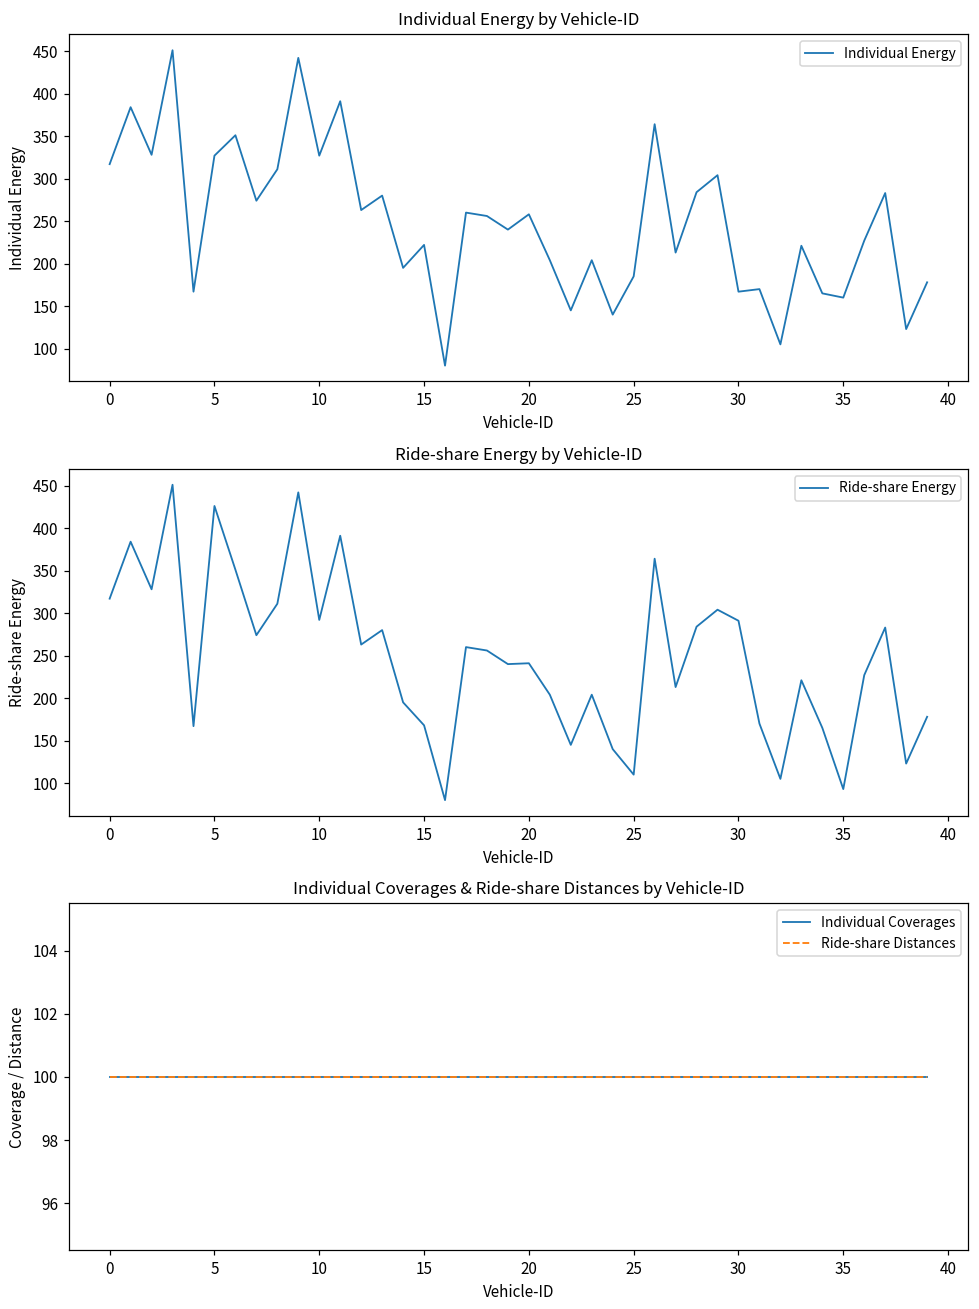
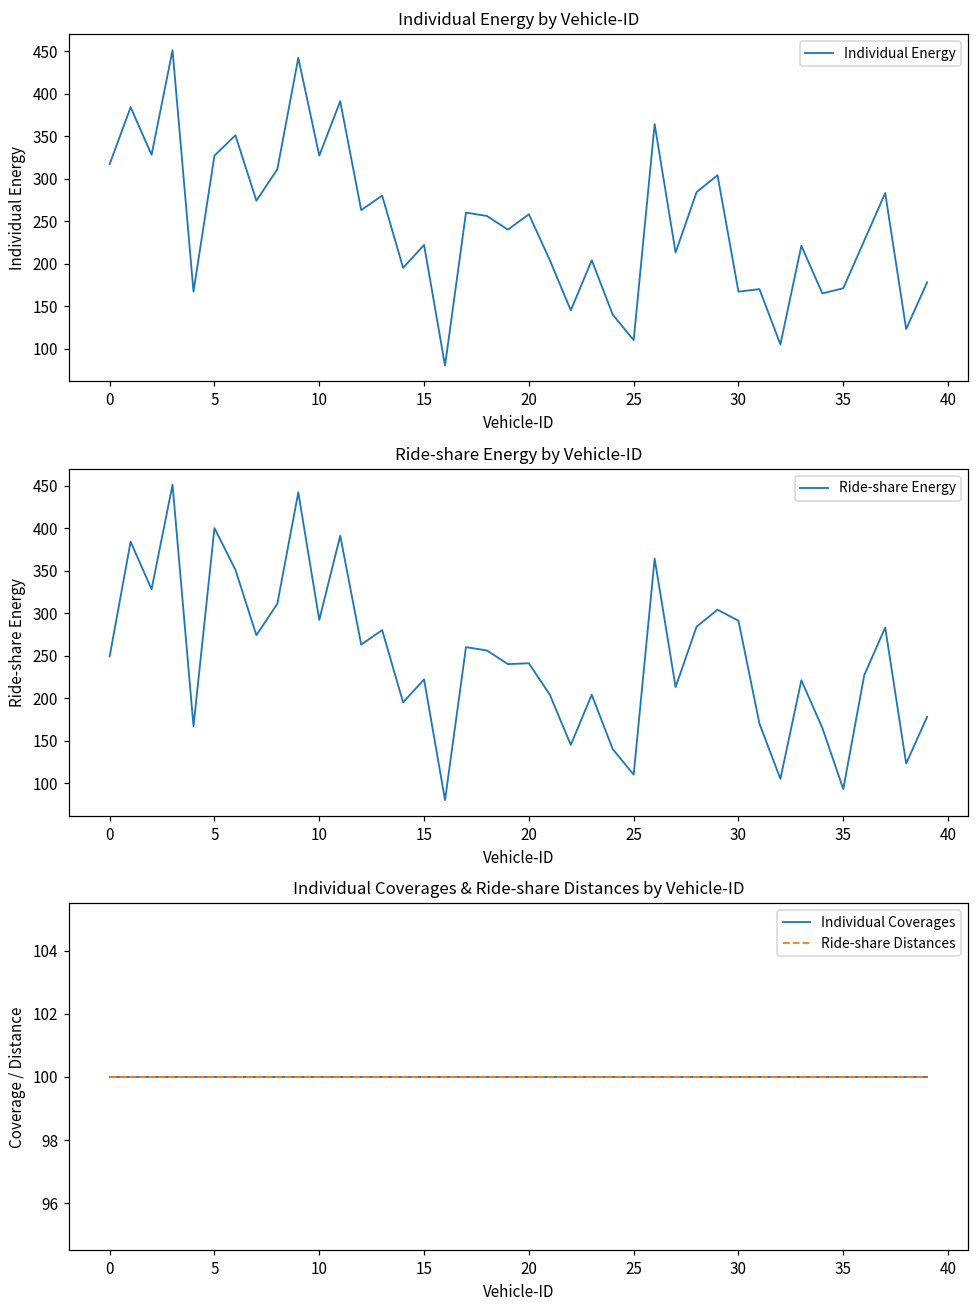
  {
    "Individual Energy by Vehicle-ID": {
      "0": 320,
      "5": 330,
      "10": 330,
      "15": 220,
      "20": 260,
-     "25": 190,
+     "25": 110,
      "30": 170,
-     "35": 160
+     "35": 170
    },
    "Ride-share Energy by Vehicle-ID": {
-     "0": 320,
-     "5": 430,
+     "0": 250,
+     "5": 400,
      "10": 290,
-     "15": 170,
+     "15": 220,
      "20": 240,
      "25": 110,
      "30": 290,
      "35": 90
    },
    "Individual Coverages & Ride-share Distances by Vehicle-ID": {
      "0": 100.0,
      "5": 100.0,
      "10": 100.0,
      "15": 100.0,
      "20": 100.0,
      "25": 100.0,
      "30": 100.0,
      "35": 100.0
    }
  }
